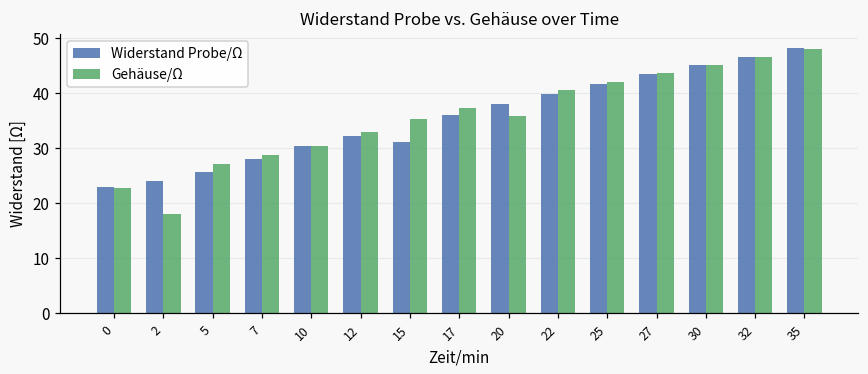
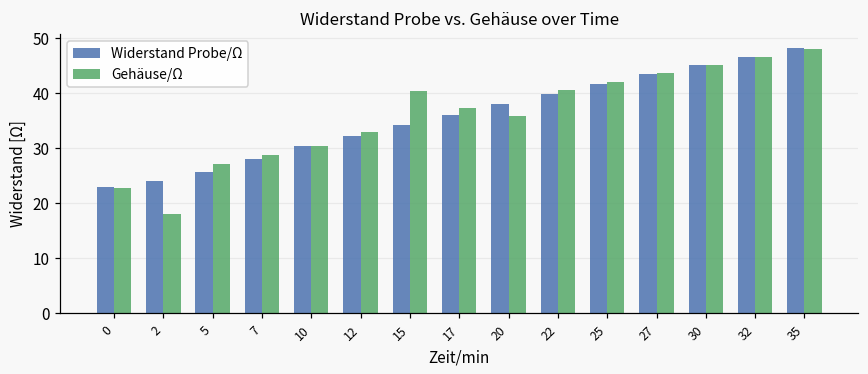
  {
    "Widerstand Probe/Ω": {
      "0": 23,
      "2": 24,
      "5": 26,
      "7": 28,
      "10": 30,
      "12": 32,
-     "15": 31,
+     "15": 34,
      "17": 36,
      "20": 38,
      "22": 40,
      "25": 42,
      "27": 44,
      "30": 45,
      "32": 47,
      "35": 48
    },
    "Gehäuse/Ω": {
      "0": 23,
      "2": 18,
      "5": 27,
      "7": 29,
      "10": 31,
      "12": 33,
-     "15": 35,
+     "15": 41,
      "17": 37,
      "20": 36,
      "22": 41,
      "25": 42,
      "27": 44,
      "30": 45,
      "32": 47,
      "35": 48
    }
  }
